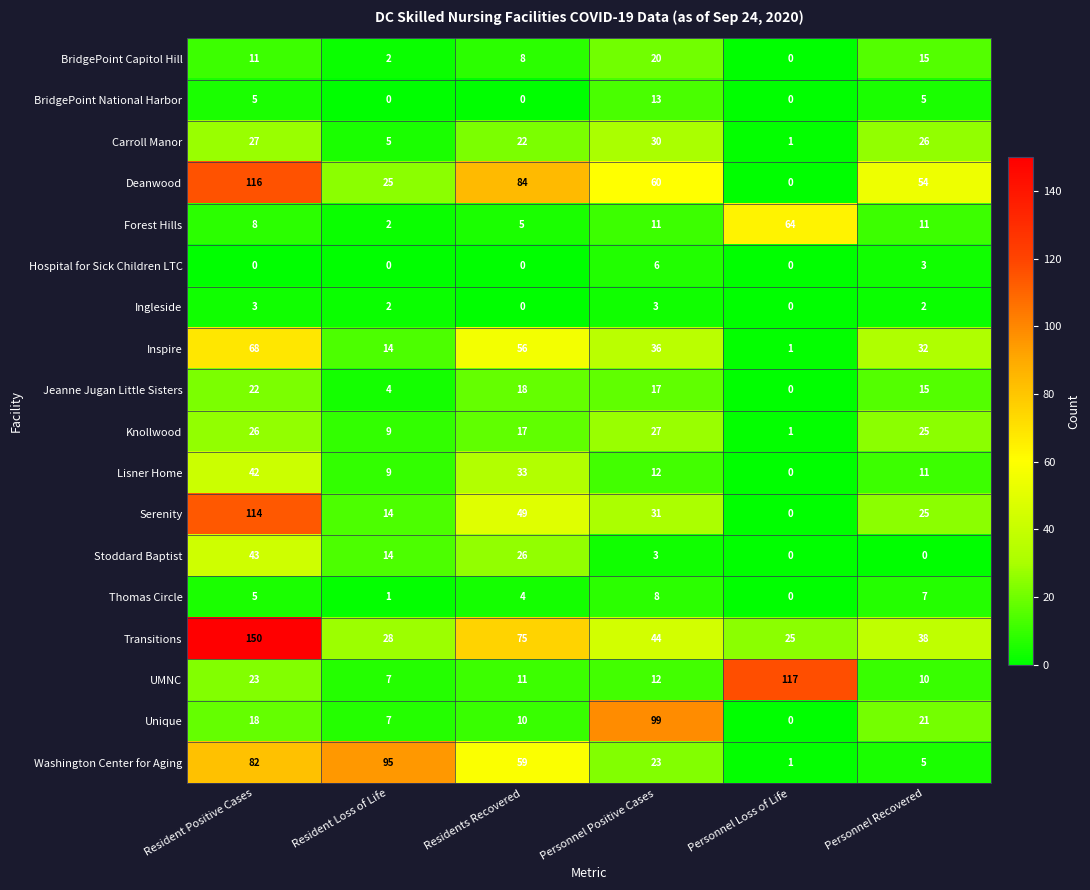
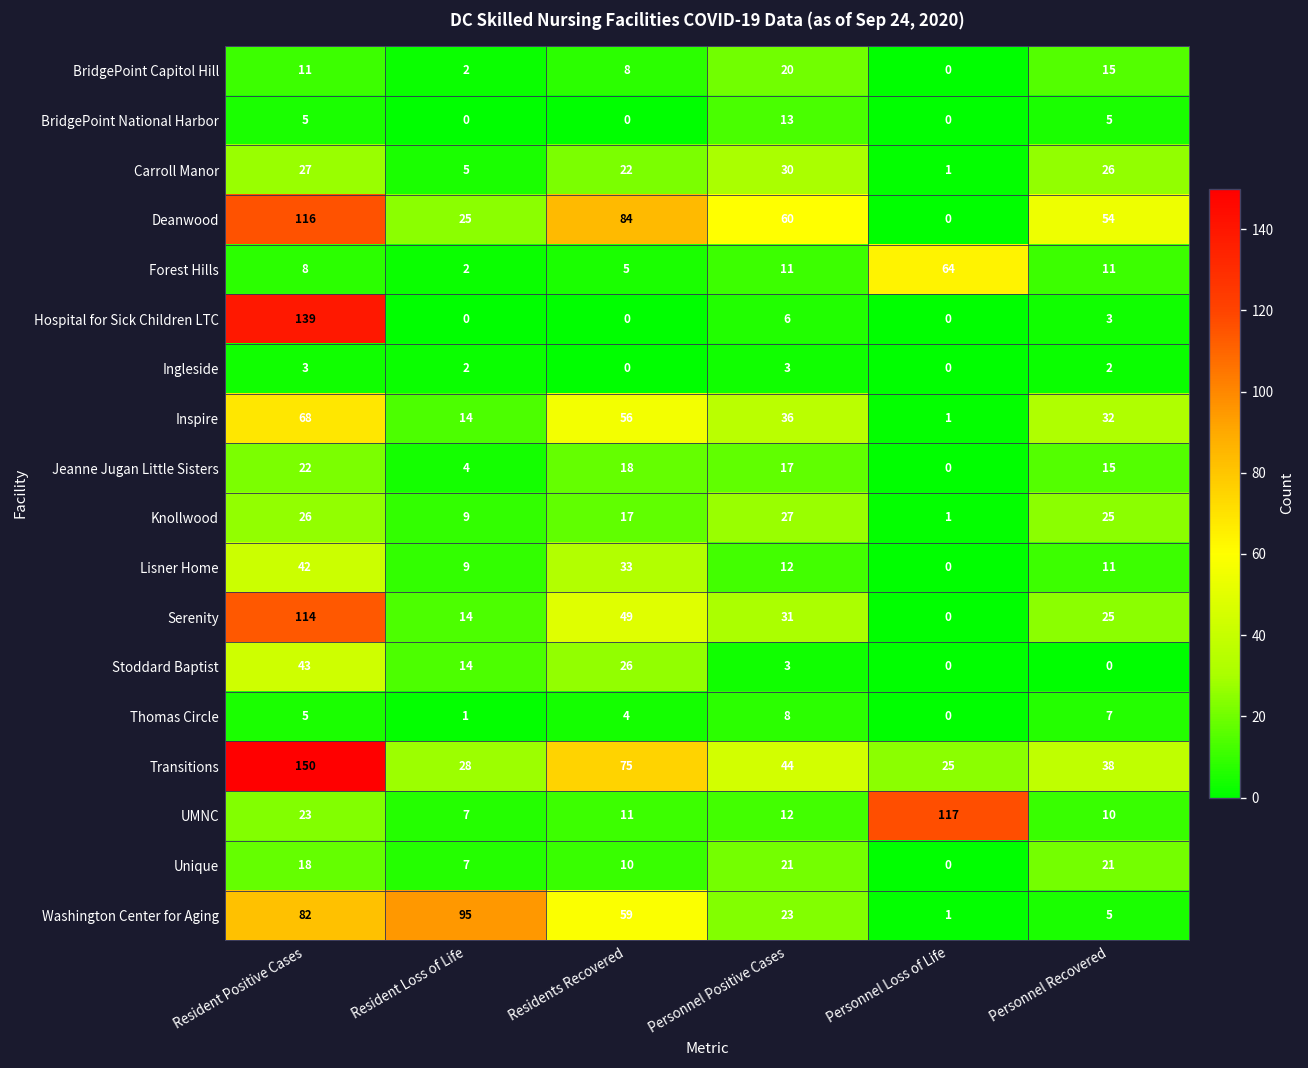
  {
    "BridgePoint Capitol Hill": {
      "Resident Positive Cases": 11,
      "Resident Loss of Life": 2,
      "Residents Recovered": 8,
      "Personnel Positive Cases": 20,
      "Personnel Loss of Life": 0,
      "Personnel Recovered": 15
    },
    "BridgePoint National Harbor": {
      "Resident Positive Cases": 5,
      "Resident Loss of Life": 0,
      "Residents Recovered": 0,
      "Personnel Positive Cases": 13,
      "Personnel Loss of Life": 0,
      "Personnel Recovered": 5
    },
    "Carroll Manor": {
      "Resident Positive Cases": 27,
      "Resident Loss of Life": 5,
      "Residents Recovered": 22,
      "Personnel Positive Cases": 30,
      "Personnel Loss of Life": 1,
      "Personnel Recovered": 26
    },
    "Deanwood": {
      "Resident Positive Cases": 116,
      "Resident Loss of Life": 25,
      "Residents Recovered": 84,
      "Personnel Positive Cases": 60,
      "Personnel Loss of Life": 0,
      "Personnel Recovered": 54
    },
    "Forest Hills": {
      "Resident Positive Cases": 8,
      "Resident Loss of Life": 2,
      "Residents Recovered": 5,
      "Personnel Positive Cases": 11,
      "Personnel Loss of Life": 64,
      "Personnel Recovered": 11
    },
    "Hospital for Sick Children LTC": {
-     "Resident Positive Cases": 0,
+     "Resident Positive Cases": 139,
      "Resident Loss of Life": 0,
      "Residents Recovered": 0,
      "Personnel Positive Cases": 6,
      "Personnel Loss of Life": 0,
      "Personnel Recovered": 3
    },
    "Ingleside": {
      "Resident Positive Cases": 3,
      "Resident Loss of Life": 2,
      "Residents Recovered": 0,
      "Personnel Positive Cases": 3,
      "Personnel Loss of Life": 0,
      "Personnel Recovered": 2
    },
    "Inspire": {
      "Resident Positive Cases": 68,
      "Resident Loss of Life": 14,
      "Residents Recovered": 56,
      "Personnel Positive Cases": 36,
      "Personnel Loss of Life": 1,
      "Personnel Recovered": 32
    },
    "Jeanne Jugan Little Sisters": {
      "Resident Positive Cases": 22,
      "Resident Loss of Life": 4,
      "Residents Recovered": 18,
      "Personnel Positive Cases": 17,
      "Personnel Loss of Life": 0,
      "Personnel Recovered": 15
    },
    "Knollwood": {
      "Resident Positive Cases": 26,
      "Resident Loss of Life": 9,
      "Residents Recovered": 17,
      "Personnel Positive Cases": 27,
      "Personnel Loss of Life": 1,
      "Personnel Recovered": 25
    },
    "Lisner Home": {
      "Resident Positive Cases": 42,
      "Resident Loss of Life": 9,
      "Residents Recovered": 33,
      "Personnel Positive Cases": 12,
      "Personnel Loss of Life": 0,
      "Personnel Recovered": 11
    },
    "Serenity": {
      "Resident Positive Cases": 114,
      "Resident Loss of Life": 14,
      "Residents Recovered": 49,
      "Personnel Positive Cases": 31,
      "Personnel Loss of Life": 0,
      "Personnel Recovered": 25
    },
    "Stoddard Baptist": {
      "Resident Positive Cases": 43,
      "Resident Loss of Life": 14,
      "Residents Recovered": 26,
      "Personnel Positive Cases": 3,
      "Personnel Loss of Life": 0,
      "Personnel Recovered": 0
    },
    "Thomas Circle": {
      "Resident Positive Cases": 5,
      "Resident Loss of Life": 1,
      "Residents Recovered": 4,
      "Personnel Positive Cases": 8,
      "Personnel Loss of Life": 0,
      "Personnel Recovered": 7
    },
    "Transitions": {
      "Resident Positive Cases": 150,
      "Resident Loss of Life": 28,
      "Residents Recovered": 75,
      "Personnel Positive Cases": 44,
      "Personnel Loss of Life": 25,
      "Personnel Recovered": 38
    },
    "UMNC": {
      "Resident Positive Cases": 23,
      "Resident Loss of Life": 7,
      "Residents Recovered": 11,
      "Personnel Positive Cases": 12,
      "Personnel Loss of Life": 117,
      "Personnel Recovered": 10
    },
    "Unique": {
      "Resident Positive Cases": 18,
      "Resident Loss of Life": 7,
      "Residents Recovered": 10,
-     "Personnel Positive Cases": 99,
+     "Personnel Positive Cases": 21,
      "Personnel Loss of Life": 0,
      "Personnel Recovered": 21
    },
    "Washington Center for Aging": {
      "Resident Positive Cases": 82,
      "Resident Loss of Life": 95,
      "Residents Recovered": 59,
      "Personnel Positive Cases": 23,
      "Personnel Loss of Life": 1,
      "Personnel Recovered": 5
    }
  }
